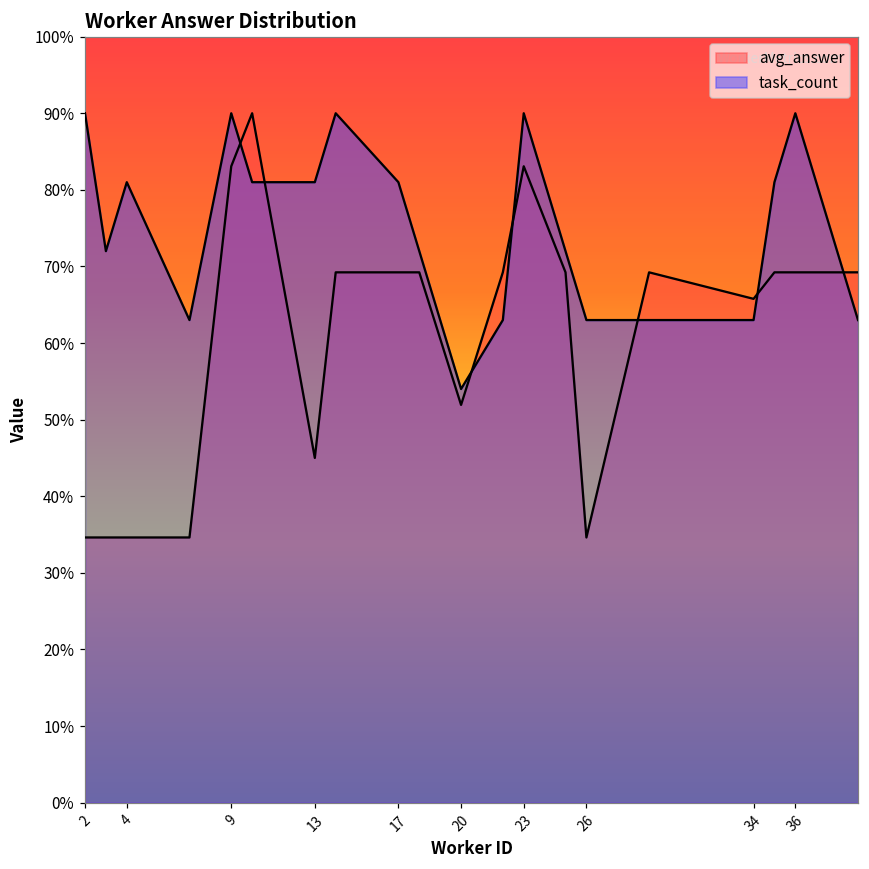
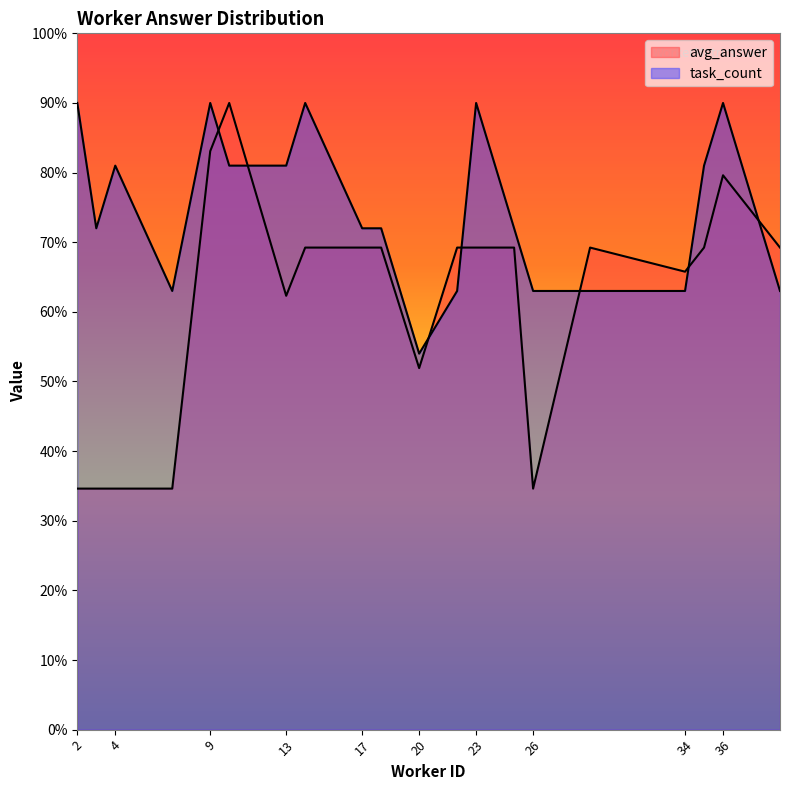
  {
    "avg_answer": {
      "2": "35%",
      "4": "35%",
      "9": "83%",
-     "13": "45%",
+     "13": "62%",
      "17": "69%",
      "20": "52%",
-     "23": "83%",
+     "23": "69%",
      "26": "35%",
      "34": "66%",
-     "36": "69%"
+     "36": "80%"
    },
    "task_count": {
      "2": "90%",
      "4": "81%",
      "9": "90%",
      "13": "81%",
-     "17": "81%",
+     "17": "72%",
      "20": "54%",
      "23": "90%",
      "26": "63%",
      "34": "63%",
      "36": "90%"
    }
  }
